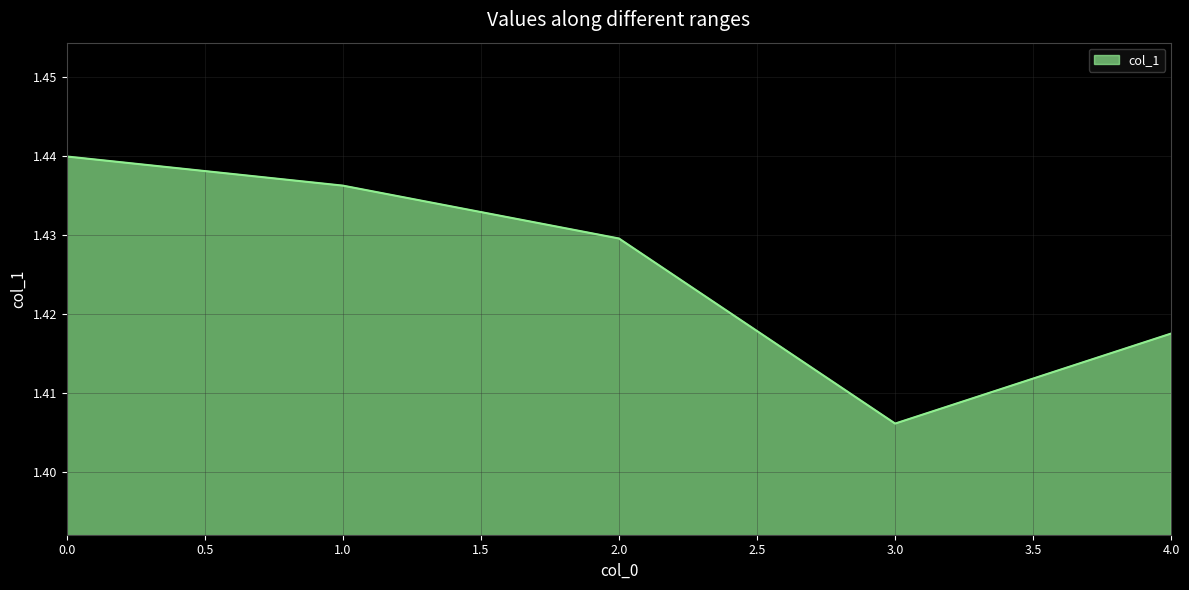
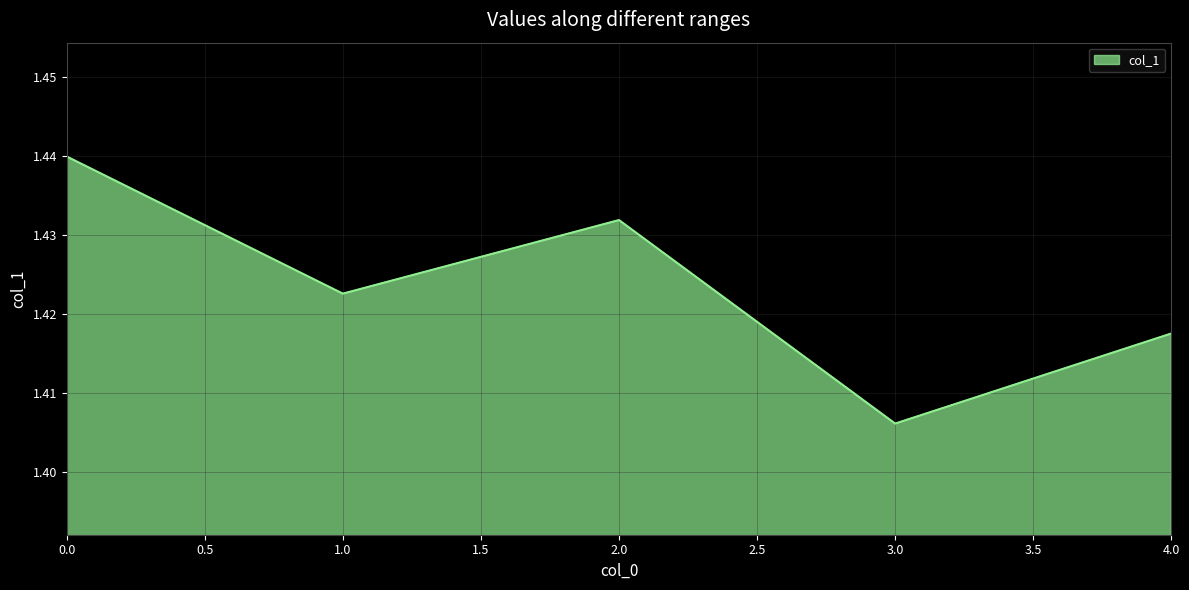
  {
    "0.0": 1.440,
-   "1.0": 1.436,
-   "2.0": 1.430,
+   "1.0": 1.423,
+   "2.0": 1.432,
    "3.0": 1.406,
    "4.0": 1.418
  }
